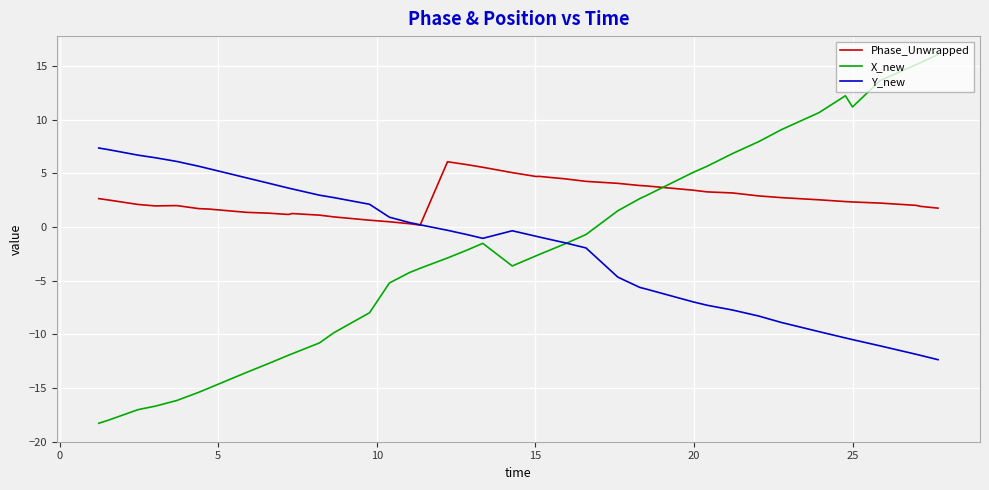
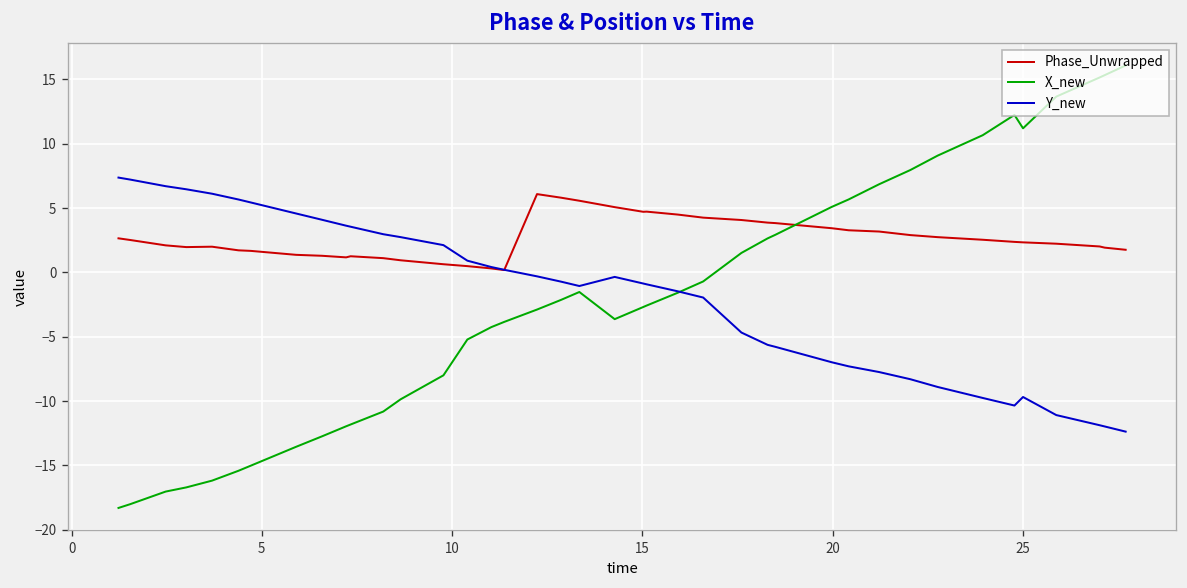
  {
    "Phase_Unwrapped": {
      "25": 2.3
    },
    "X_new": {
      "25": 11.2
    },
    "Y_new": {
-     "25": -10.5
+     "25": -9.7
    }
  }
